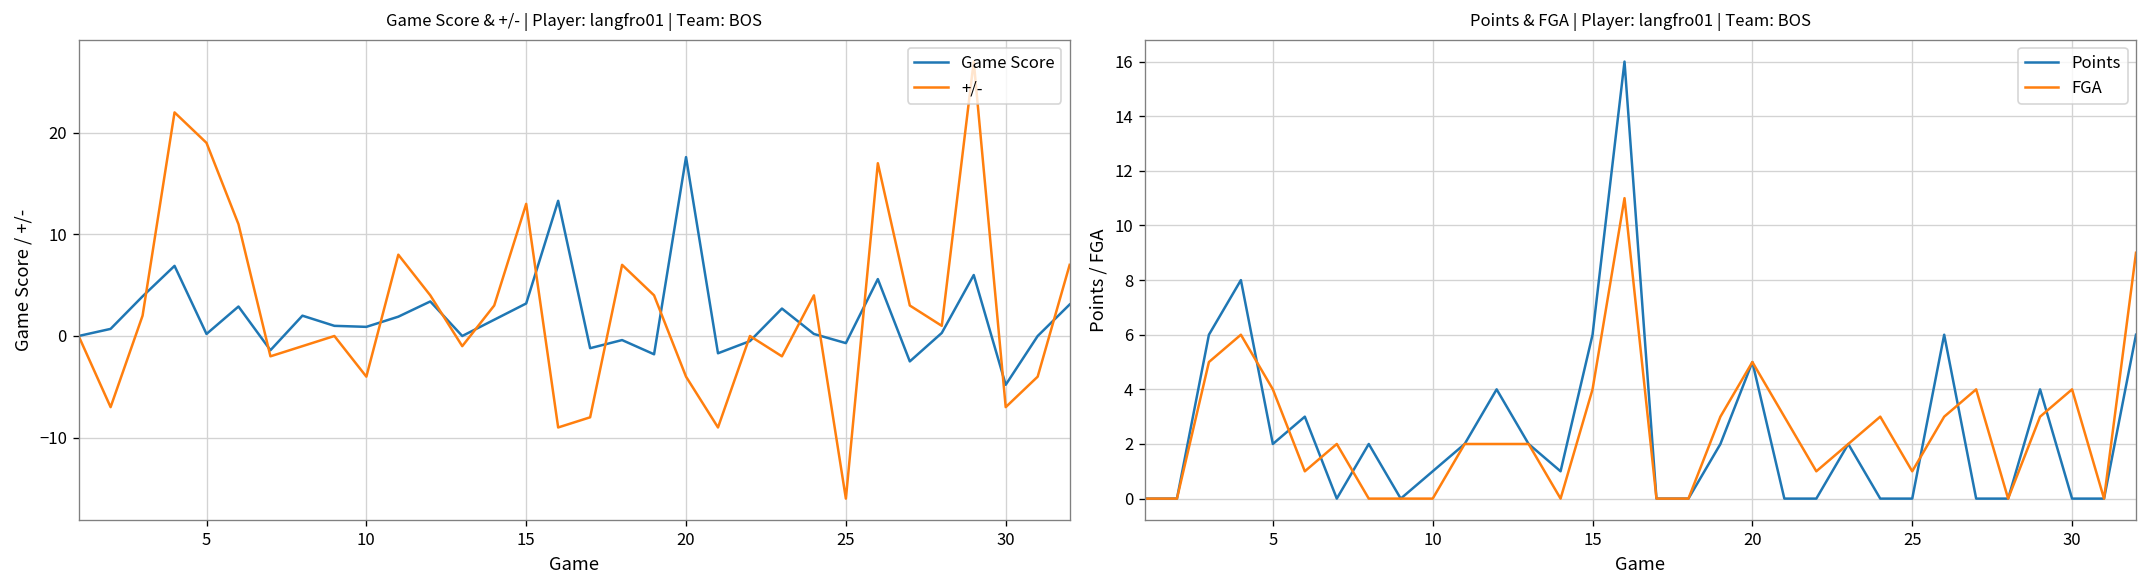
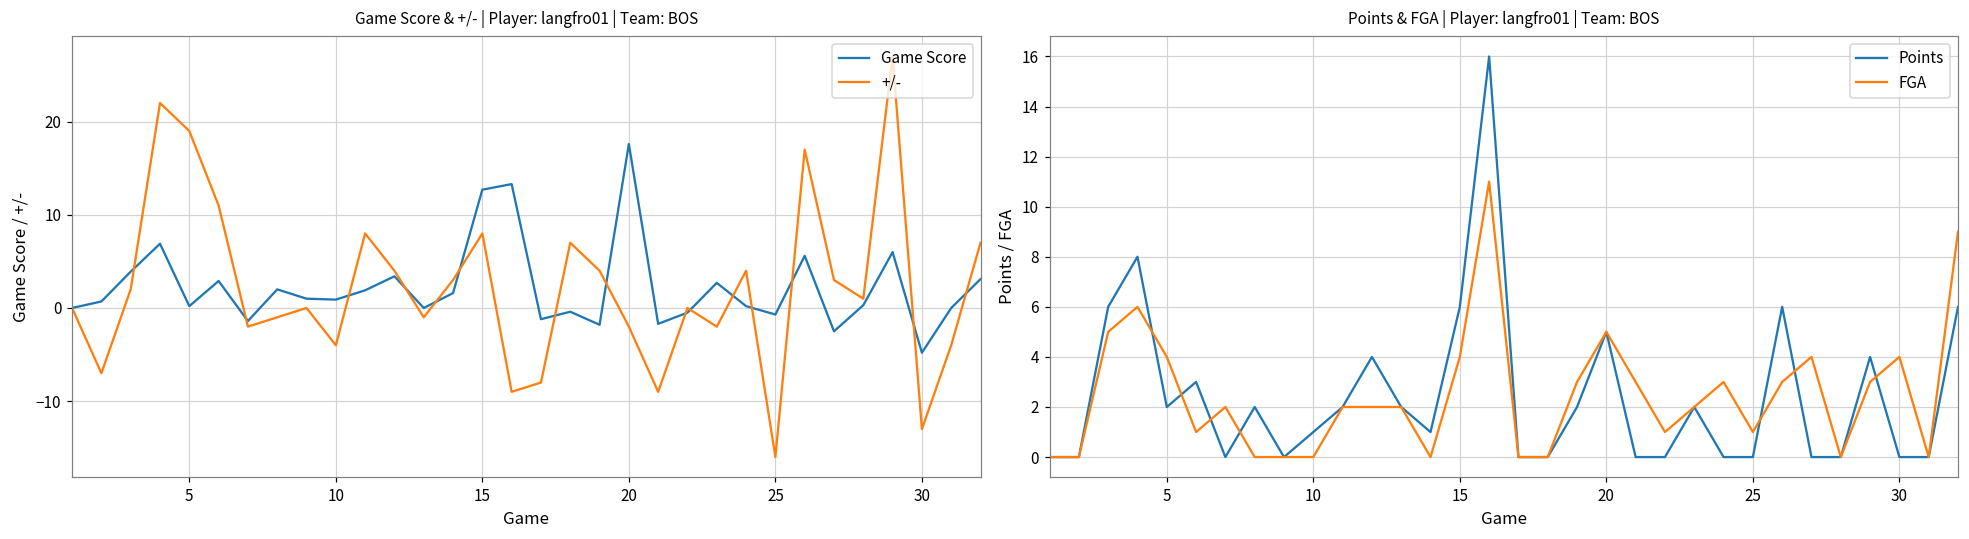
  {
    "Game Score & +/- | Player: langfro01 | Team: BOS": {
      "Game Score": {
        "5": 0,
        "10": 1,
-       "15": 3,
+       "15": 13,
        "20": 18,
        "25": -1,
        "30": -5
      },
      "+/-": {
        "5": 19,
        "10": -4,
-       "15": 13,
-       "20": -4,
+       "15": 8,
+       "20": -2,
        "25": -16,
-       "30": -7
+       "30": -13
      }
    },
    "Points & FGA | Player: langfro01 | Team: BOS": {
      "Points": {
        "5": 2.0,
        "10": 1.0,
        "15": 6.0,
        "25": 0.0,
        "30": 0.0
      },
      "FGA": {
        "5": 4.0,
        "10": 0.0,
        "15": 4.0,
        "25": 1.0,
        "30": 4.0
      }
    }
  }
